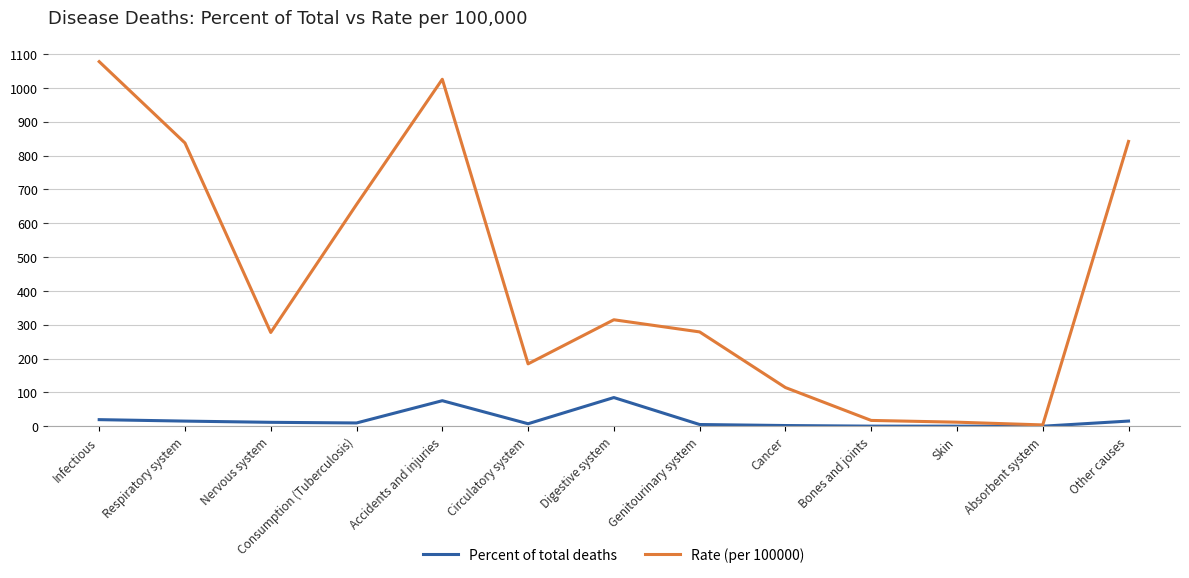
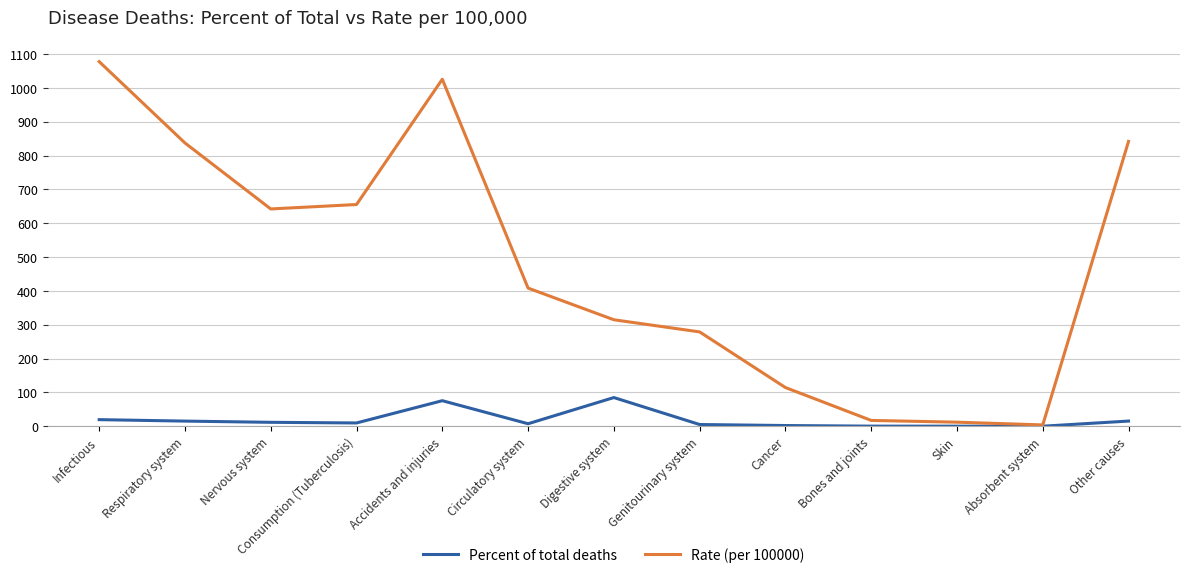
  {
    "Percent of total deaths": {
      "Infectious": 20,
      "Respiratory system": 20,
      "Nervous system": 10,
      "Consumption (Tuberculosis)": 10,
      "Accidents and injuries": 80,
      "Circulatory system": 10,
      "Digestive system": 80,
      "Genitourinary system": 10,
      "Cancer": 0,
      "Bones and joints": 0,
      "Skin": 0,
      "Other causes": 20
    },
    "Rate (per 100000)": {
      "Infectious": 1080,
      "Respiratory system": 840,
-     "Nervous system": 280,
+     "Nervous system": 640,
      "Consumption (Tuberculosis)": 660,
      "Accidents and injuries": 1030,
-     "Circulatory system": 180,
+     "Circulatory system": 410,
      "Digestive system": 310,
      "Genitourinary system": 280,
      "Cancer": 110,
      "Bones and joints": 20,
      "Skin": 10,
      "Other causes": 840
    }
  }
